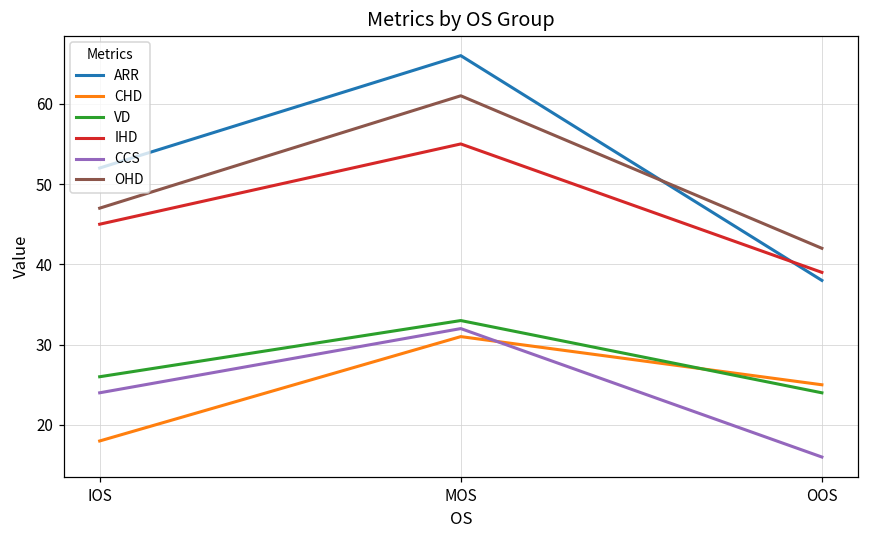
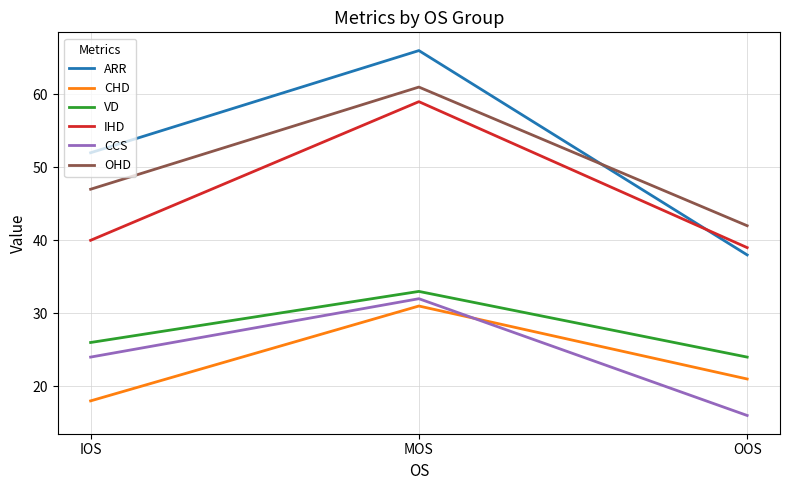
  {
    "ARR": {
      "MOS": 66,
      "OOS": 38
    },
    "CHD": {
      "IOS": 18,
      "MOS": 31,
-     "OOS": 25
+     "OOS": 21
    },
    "VD": {
      "IOS": 26,
      "MOS": 33,
      "OOS": 24
    },
    "IHD": {
-     "IOS": 45,
-     "MOS": 55,
+     "IOS": 40,
+     "MOS": 59,
      "OOS": 39
    },
    "CCS": {
      "IOS": 24,
      "MOS": 32,
      "OOS": 16
    },
    "OHD": {
      "IOS": 47,
      "MOS": 61,
      "OOS": 42
    }
  }
